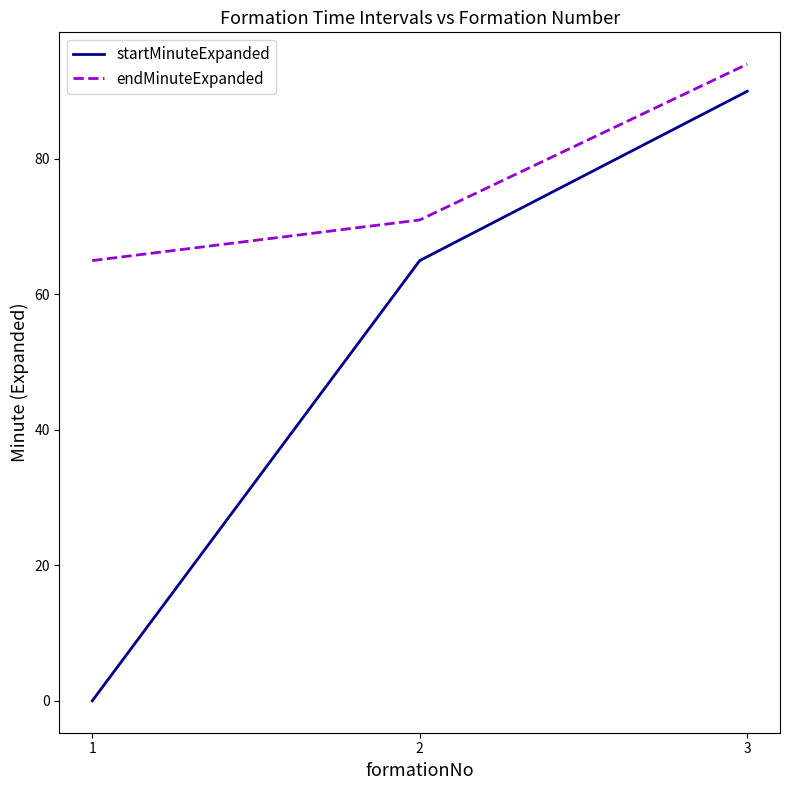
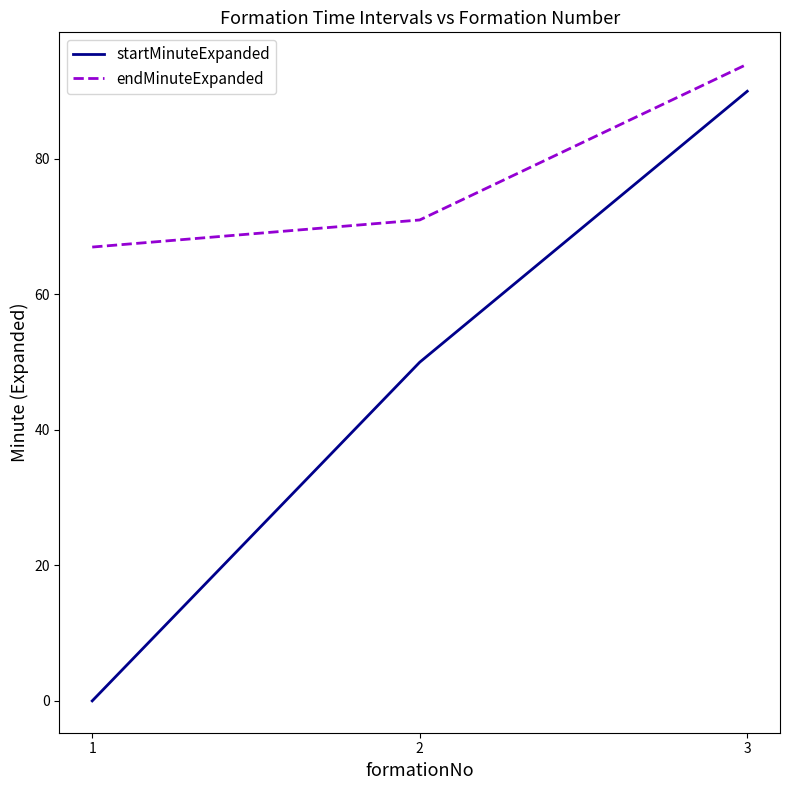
  {
    "startMinuteExpanded": {
      "1": 0,
-     "2": 65,
+     "2": 50,
      "3": 90
    },
    "endMinuteExpanded": {
-     "1": 65,
+     "1": 67,
      "2": 71,
      "3": 94
    }
  }
